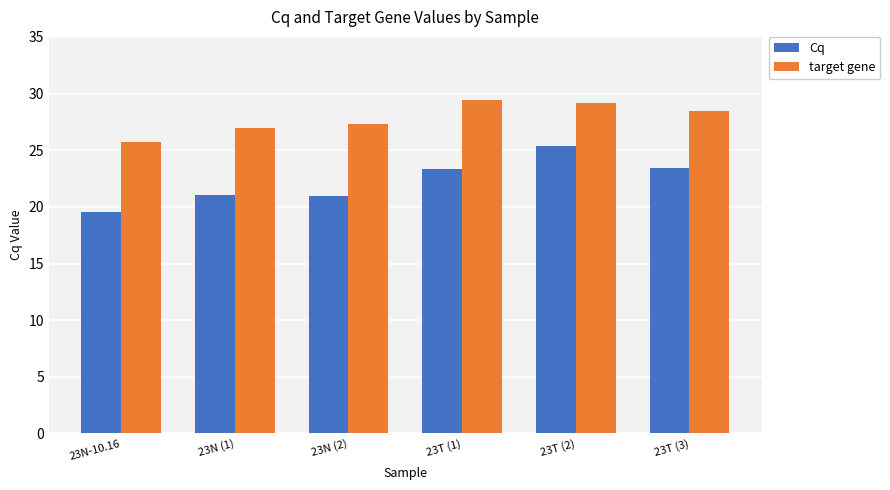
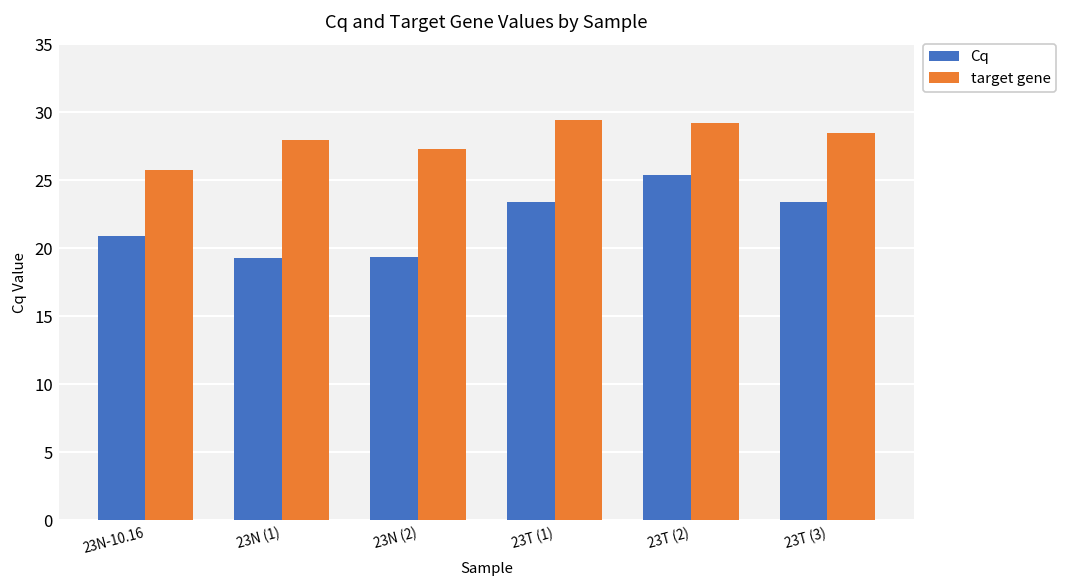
  {
    "Cq": {
-     "23N-10.16": 19.5,
-     "23N (1)": 21.1,
-     "23N (2)": 20.9,
+     "23N-10.16": 20.9,
+     "23N (1)": 19.3,
+     "23N (2)": 19.4,
      "23T (1)": 23.4,
      "23T (2)": 25.4,
      "23T (3)": 23.4
    },
    "target gene": {
      "23N-10.16": 25.7,
-     "23N (1)": 27.0,
+     "23N (1)": 28.0,
      "23N (2)": 27.3,
      "23T (1)": 29.4,
      "23T (2)": 29.2,
      "23T (3)": 28.4
    }
  }
